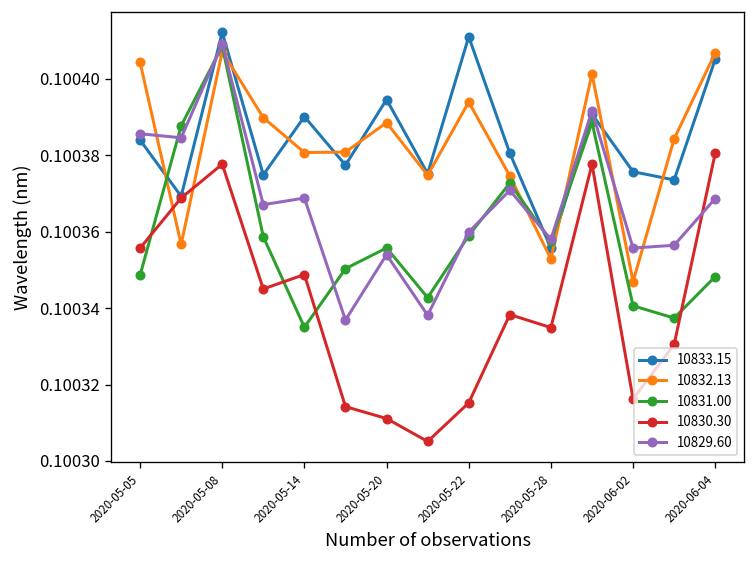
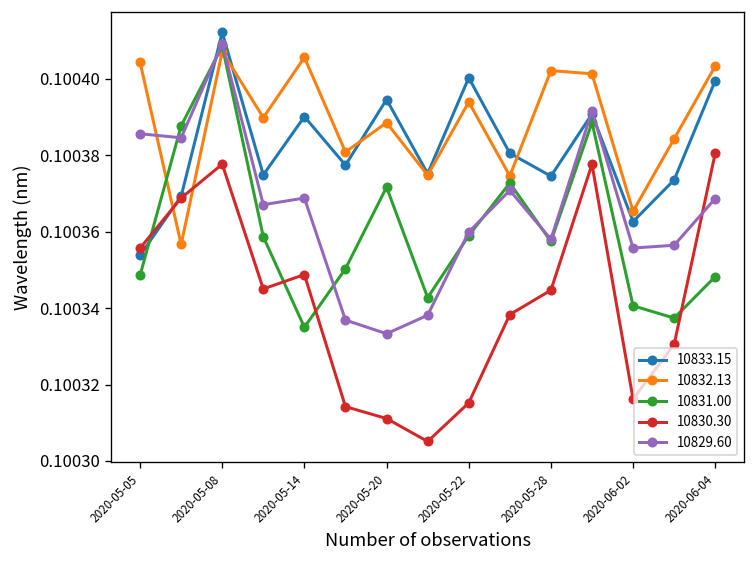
  {
    "10833.15": {
-     "2020-05-05": 0.100384,
+     "2020-05-05": 0.100354,
      "2020-05-08": 0.100412,
      "2020-05-14": 0.100390,
      "2020-05-20": 0.100395,
-     "2020-05-22": 0.100411,
-     "2020-05-28": 0.100356,
-     "2020-06-02": 0.100376,
-     "2020-06-04": 0.100405
+     "2020-05-22": 0.100400,
+     "2020-05-28": 0.100375,
+     "2020-06-02": 0.100363,
+     "2020-06-04": 0.100400
    },
    "10832.13": {
      "2020-05-05": 0.100404,
      "2020-05-08": 0.100407,
-     "2020-05-14": 0.100381,
+     "2020-05-14": 0.100406,
      "2020-05-20": 0.100389,
      "2020-05-22": 0.100394,
-     "2020-05-28": 0.100353,
-     "2020-06-02": 0.100347,
-     "2020-06-04": 0.100407
+     "2020-05-28": 0.100402,
+     "2020-06-02": 0.100365,
+     "2020-06-04": 0.100403
    },
    "10831.00": {
      "2020-05-05": 0.100349,
      "2020-05-14": 0.100335,
-     "2020-05-20": 0.100356,
+     "2020-05-20": 0.100372,
      "2020-05-22": 0.100359,
      "2020-06-02": 0.100341,
      "2020-06-04": 0.100348
    },
    "10830.30": {
      "2020-05-05": 0.100356,
      "2020-05-08": 0.100378,
      "2020-05-14": 0.100349,
      "2020-05-20": 0.100311,
      "2020-05-22": 0.100315,
-     "2020-05-28": 0.100335,
+     "2020-05-28": 0.100345,
      "2020-06-02": 0.100316,
      "2020-06-04": 0.100381
    },
    "10829.60": {
      "2020-05-05": 0.100386,
      "2020-05-14": 0.100369,
-     "2020-05-20": 0.100354,
+     "2020-05-20": 0.100333,
      "2020-05-22": 0.100360,
      "2020-06-02": 0.100356,
      "2020-06-04": 0.100369
    }
  }
